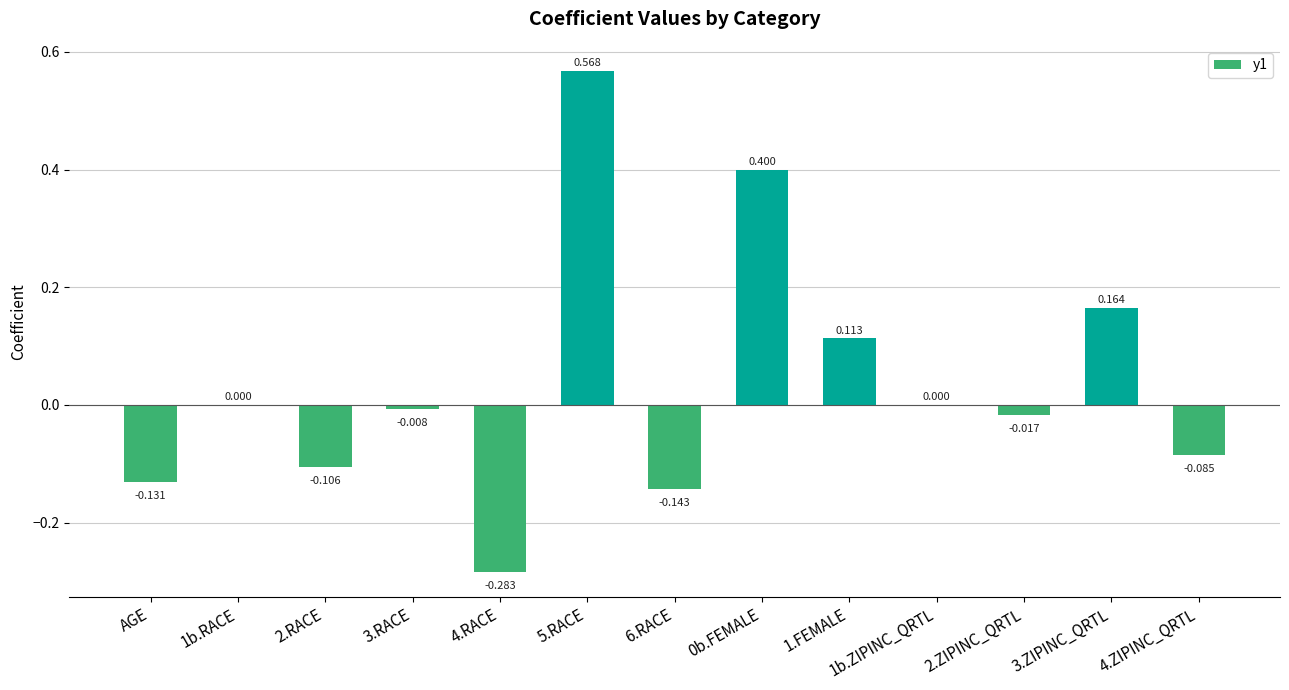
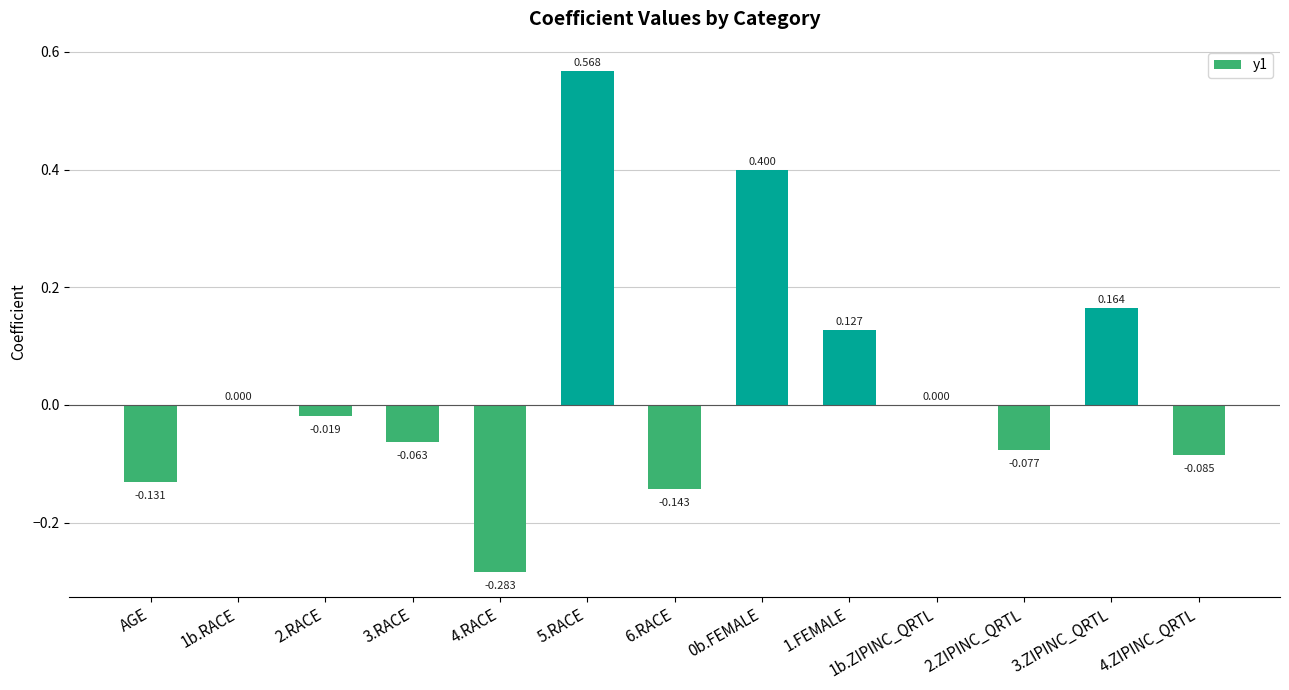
  {
    "AGE": -0.131,
    "1b.RACE": 0.000,
-   "2.RACE": -0.106,
-   "3.RACE": -0.008,
+   "2.RACE": -0.019,
+   "3.RACE": -0.063,
    "4.RACE": -0.283,
    "5.RACE": 0.568,
    "6.RACE": -0.143,
    "0b.FEMALE": 0.400,
-   "1.FEMALE": 0.113,
+   "1.FEMALE": 0.127,
    "1b.ZIPINC_QRTL": 0.000,
-   "2.ZIPINC_QRTL": -0.017,
+   "2.ZIPINC_QRTL": -0.077,
    "3.ZIPINC_QRTL": 0.164,
    "4.ZIPINC_QRTL": -0.085
  }
